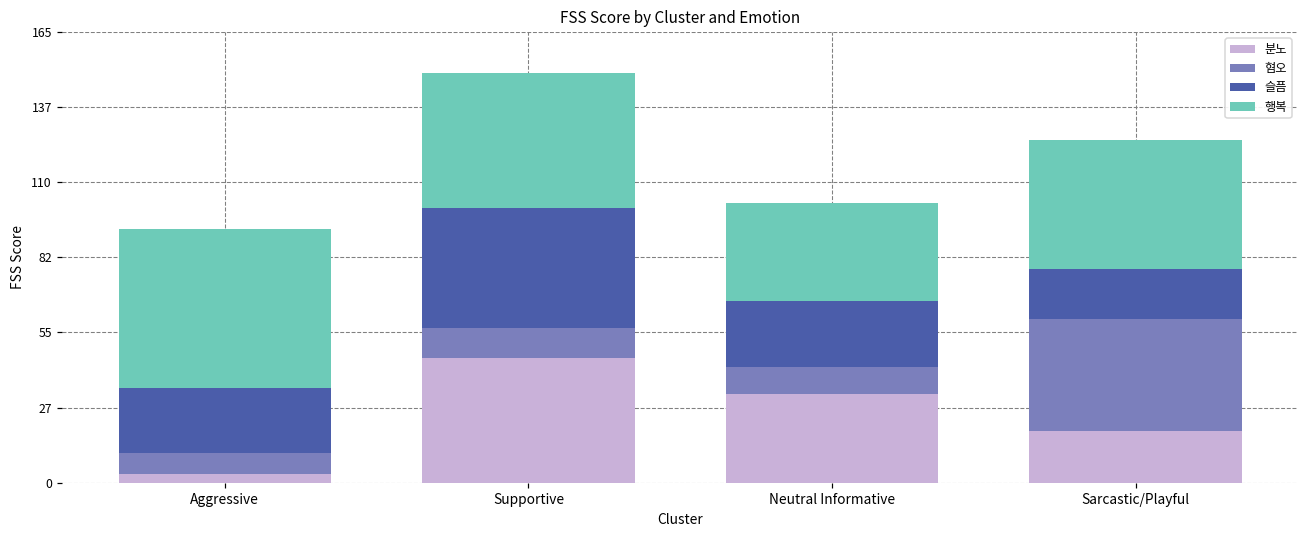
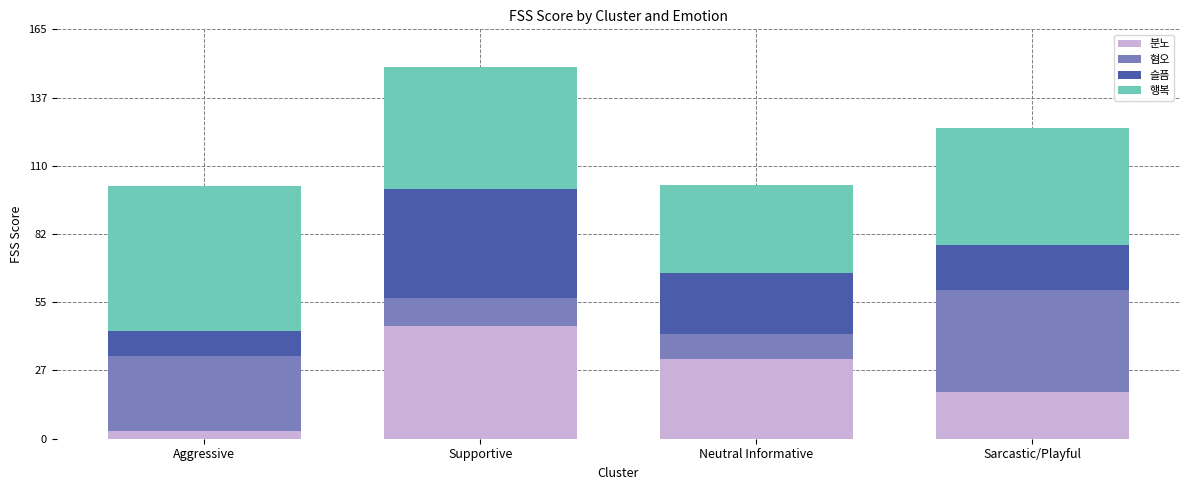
  {
    "분노": {
      "Aggressive": 3,
      "Supportive": 46,
      "Neutral Informative": 32,
      "Sarcastic/Playful": 19
    },
    "혐오": {
-     "Aggressive": 8,
+     "Aggressive": 30,
      "Supportive": 11,
      "Neutral Informative": 10,
      "Sarcastic/Playful": 41
    },
    "슬픔": {
-     "Aggressive": 24,
+     "Aggressive": 10,
      "Supportive": 44,
      "Neutral Informative": 24,
      "Sarcastic/Playful": 18
    },
    "행복": {
      "Aggressive": 59,
      "Supportive": 50,
      "Neutral Informative": 36,
      "Sarcastic/Playful": 47
    }
  }
